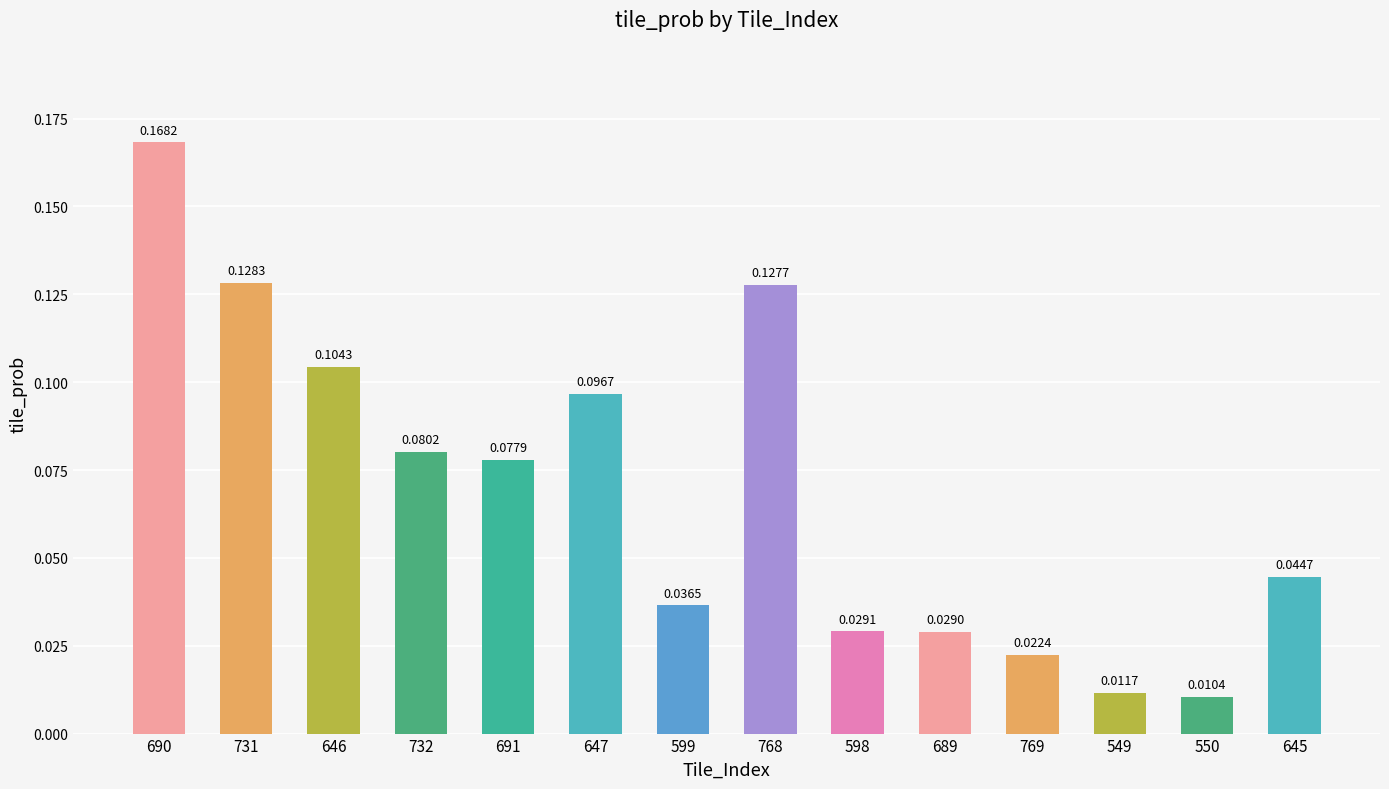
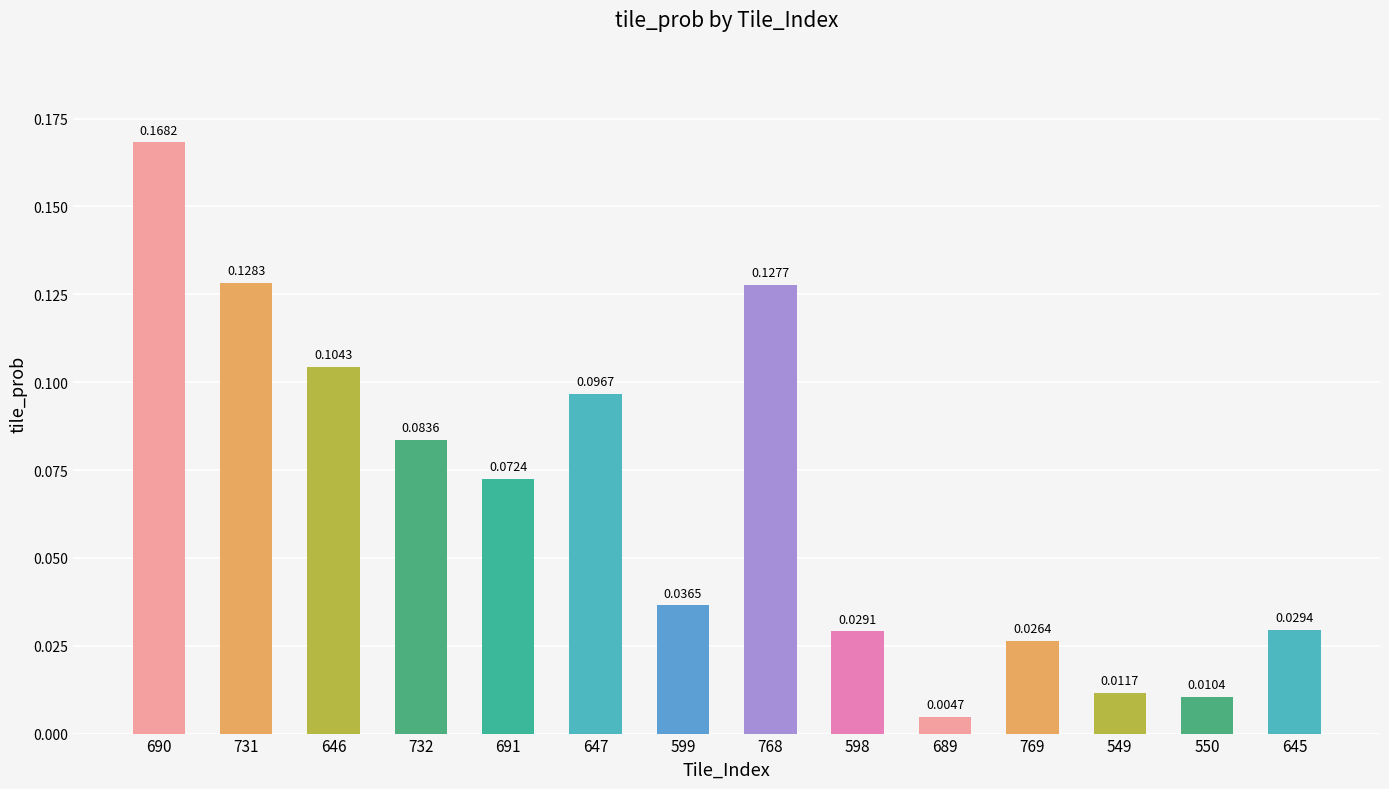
  {
    "690": 0.1682,
    "731": 0.1283,
    "646": 0.1043,
-   "732": 0.0802,
-   "691": 0.0779,
+   "732": 0.0836,
+   "691": 0.0724,
    "647": 0.0967,
    "599": 0.0365,
    "768": 0.1277,
    "598": 0.0291,
-   "689": 0.0290,
-   "769": 0.0224,
+   "689": 0.0047,
+   "769": 0.0264,
    "549": 0.0117,
    "550": 0.0104,
-   "645": 0.0447
+   "645": 0.0294
  }
